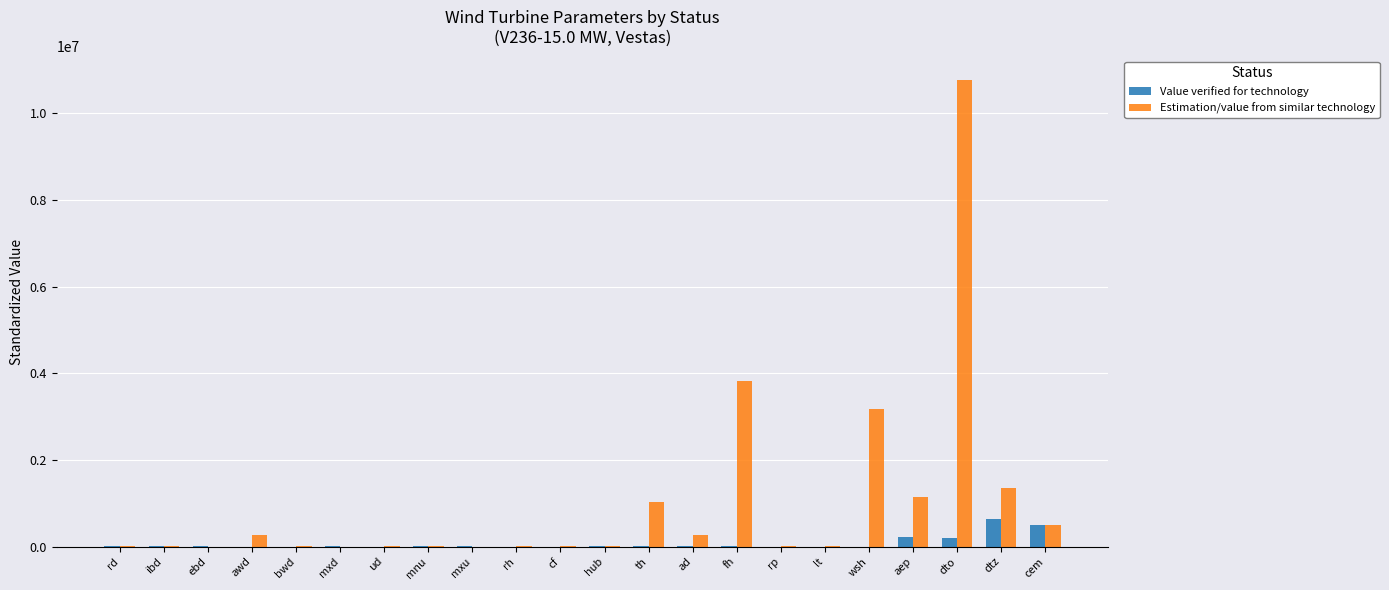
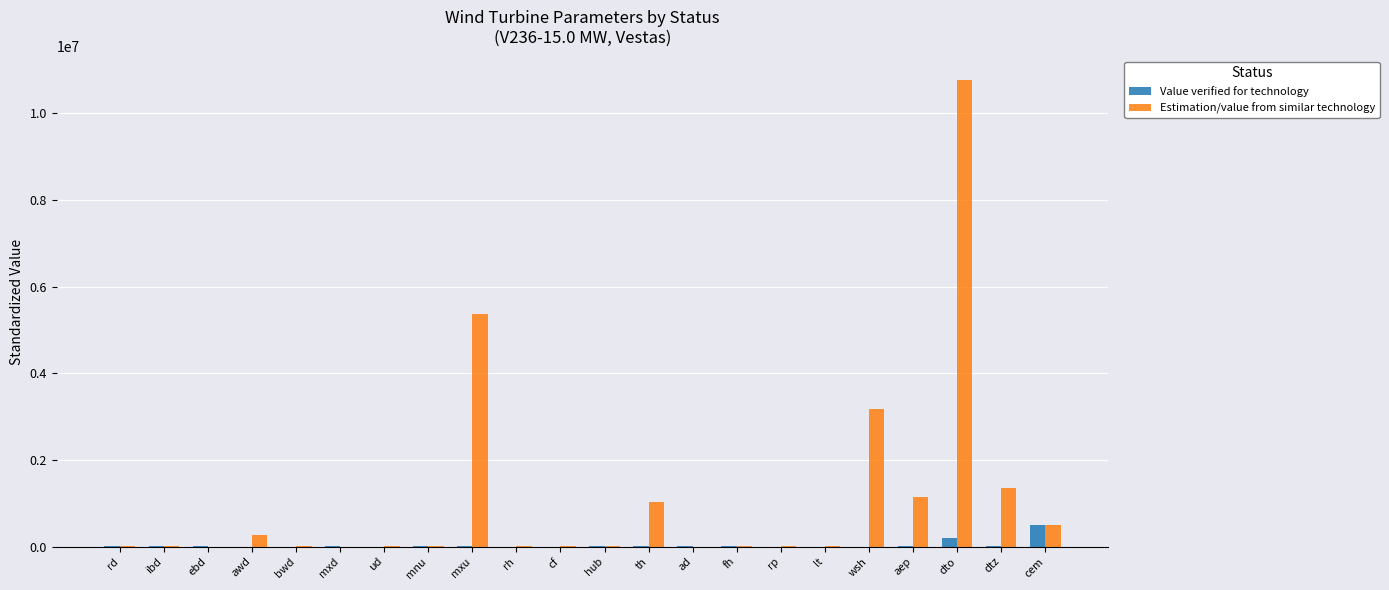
  {
    "Value verified for technology": {
-     "aep": 200000,
+     "aep": 0,
      "dto": 200000,
-     "dtz": 600000,
+     "dtz": 0,
      "cem": 500000
    },
    "Estimation/value from similar technology": {
      "awd": 300000,
-     "mxu": 0,
+     "mxu": 5400000,
      "th": 1000000,
-     "ad": 300000,
-     "fh": 3800000,
+     "ad": 0,
+     "fh": 0,
      "wsh": 3200000,
      "aep": 1100000,
      "dto": 10800000,
      "dtz": 1300000,
      "cem": 500000
    }
  }
